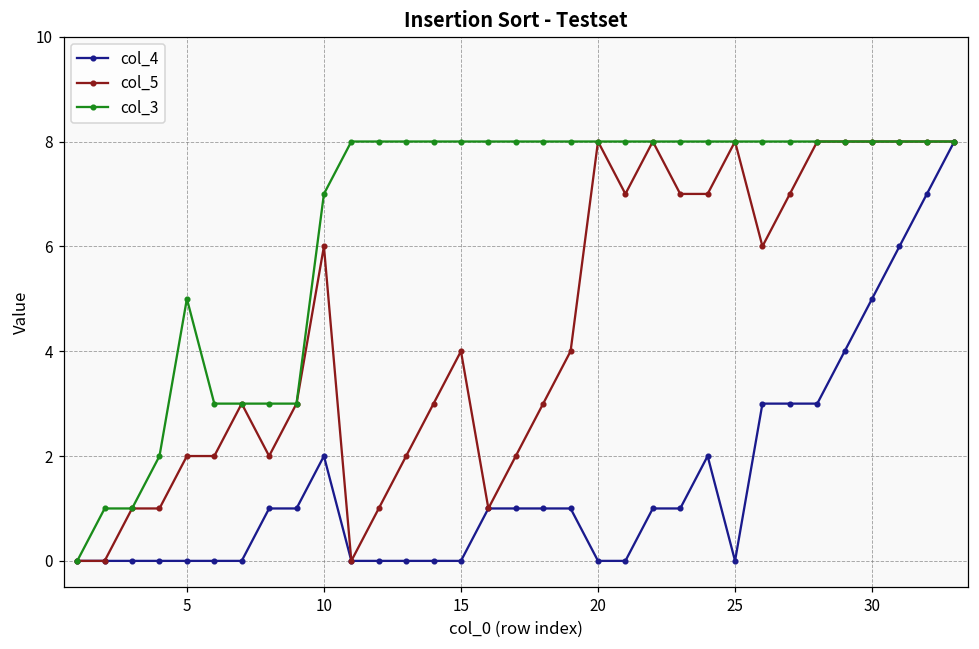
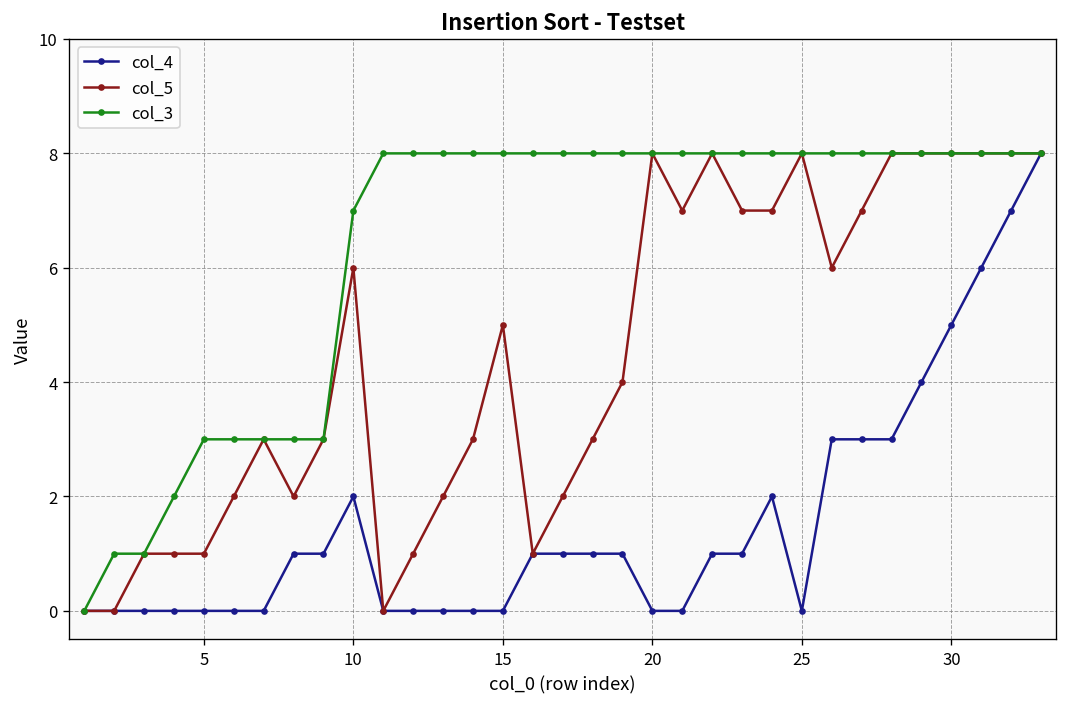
  {
    "col_4": {
      "5": 0,
      "10": 2,
      "15": 0,
      "20": 0,
      "25": 0,
      "30": 5
    },
    "col_5": {
-     "5": 2,
+     "5": 1,
      "10": 6,
-     "15": 4
+     "15": 5
    },
    "col_3": {
-     "5": 5,
+     "5": 3,
      "10": 7,
      "15": 8
    }
  }
